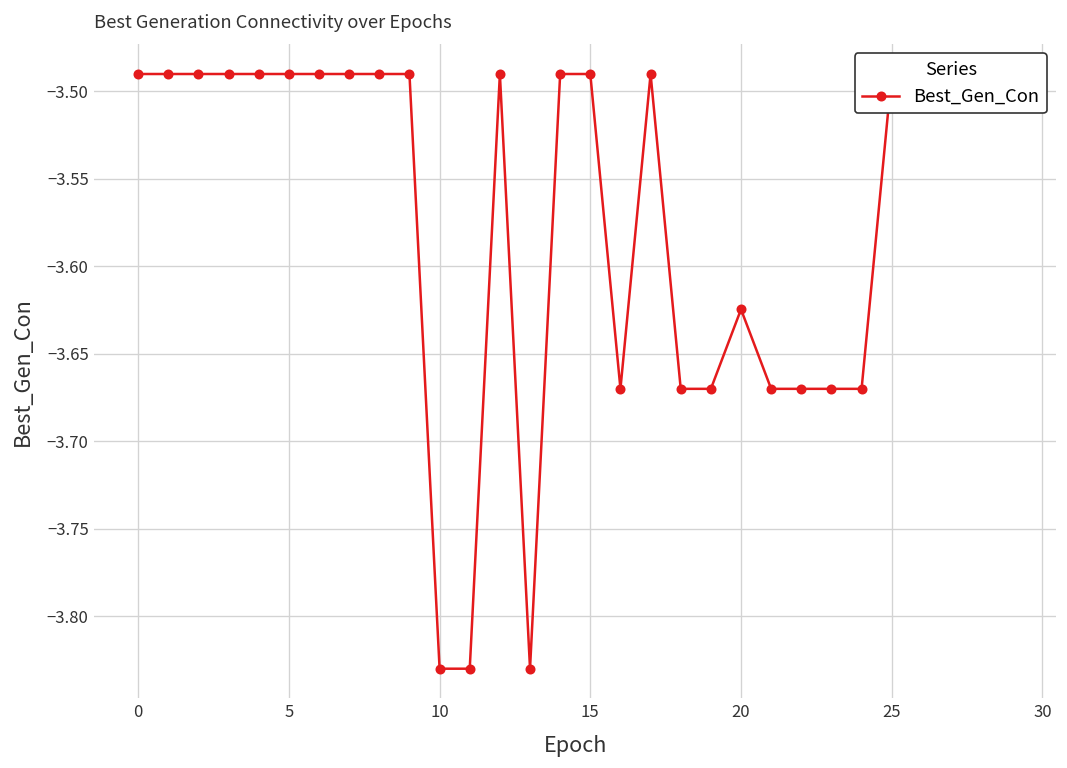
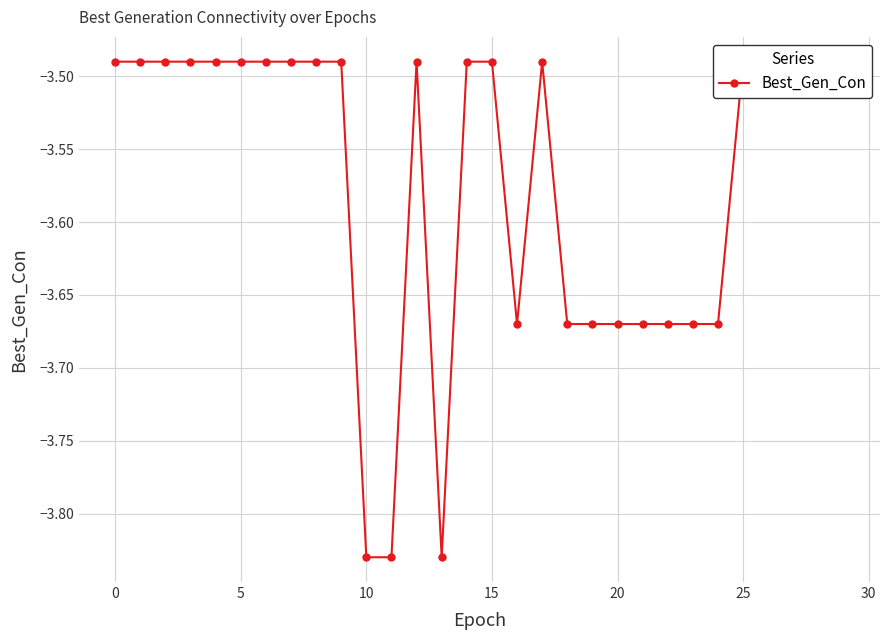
  {
    "0": -3.490,
    "5": -3.490,
    "10": -3.830,
    "15": -3.490,
-   "20": -3.625
+   "20": -3.670
  }
